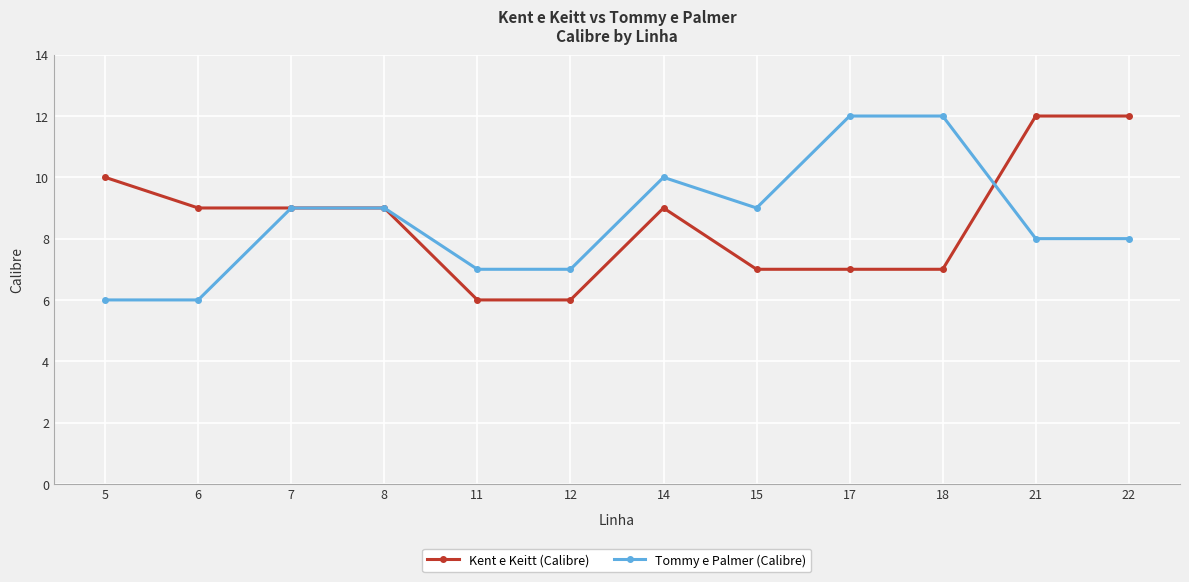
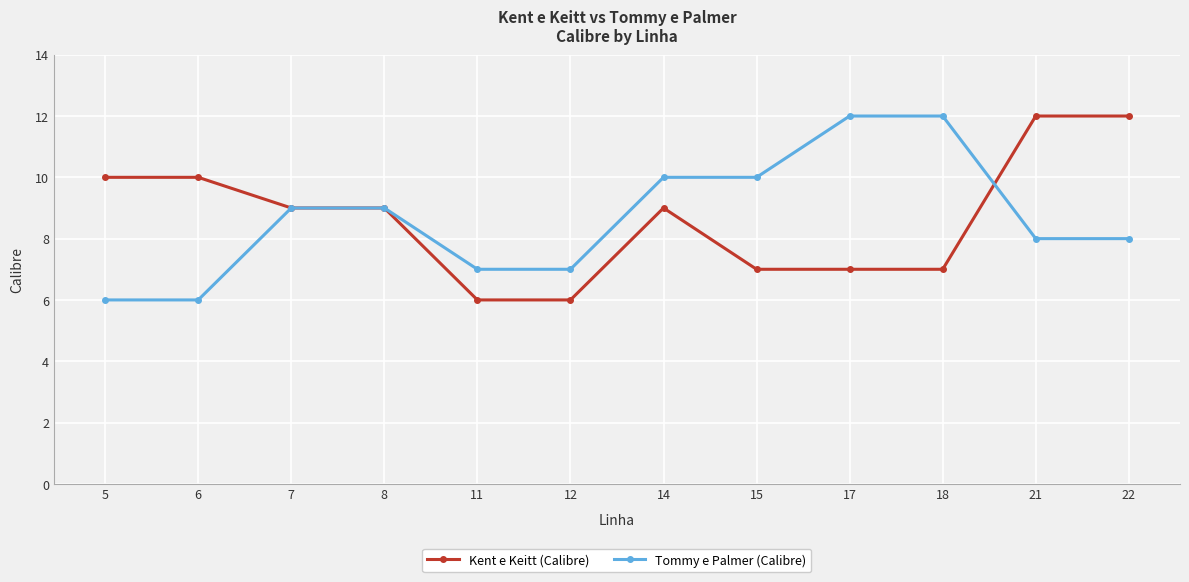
  {
    "Kent e Keitt (Calibre)": {
      "5": 10,
-     "6": 9,
+     "6": 10,
      "11": 6,
      "12": 6,
      "14": 9,
      "15": 7,
      "17": 7,
      "18": 7,
      "21": 12,
      "22": 12
    },
    "Tommy e Palmer (Calibre)": {
      "5": 6,
      "6": 6,
      "11": 7,
      "12": 7,
      "14": 10,
-     "15": 9,
+     "15": 10,
      "17": 12,
      "18": 12,
      "21": 8,
      "22": 8
    }
  }
